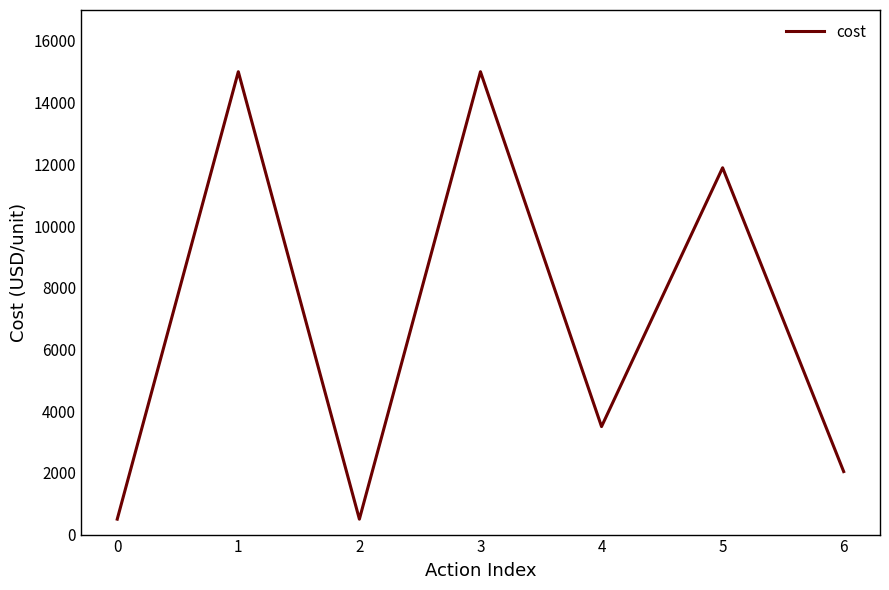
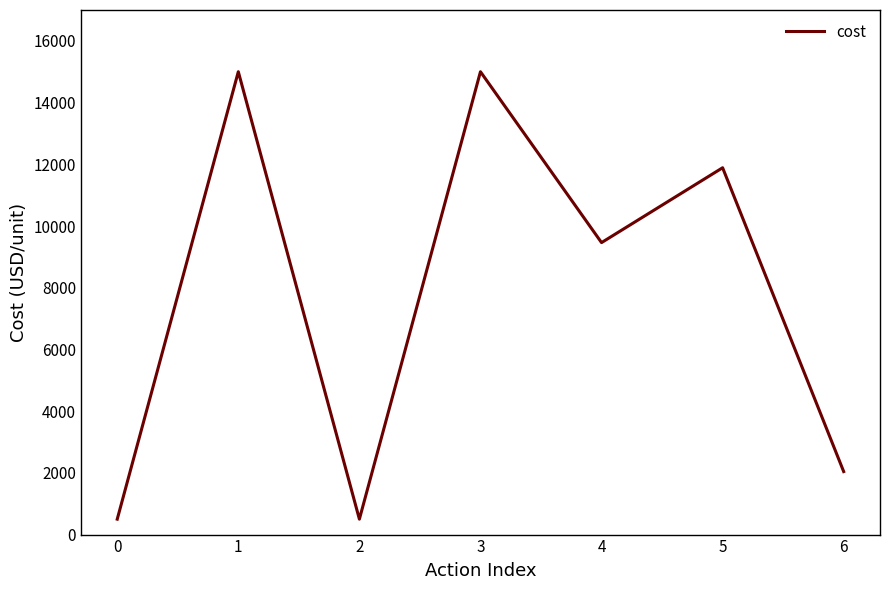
  {
    "0": 500,
    "1": 15000,
    "2": 500,
    "3": 15000,
-   "4": 3500,
+   "4": 9500,
    "5": 11900,
    "6": 2000
  }
